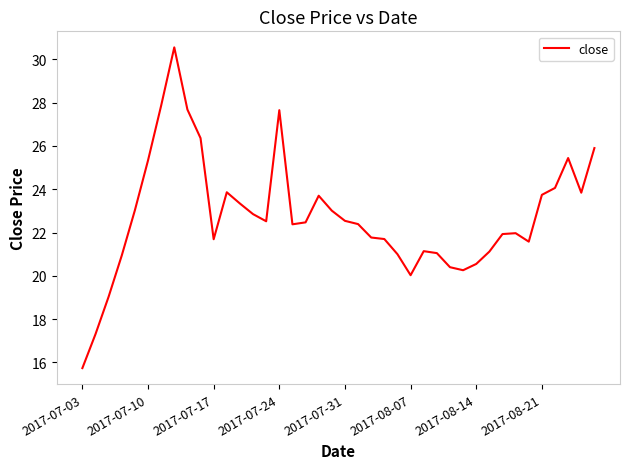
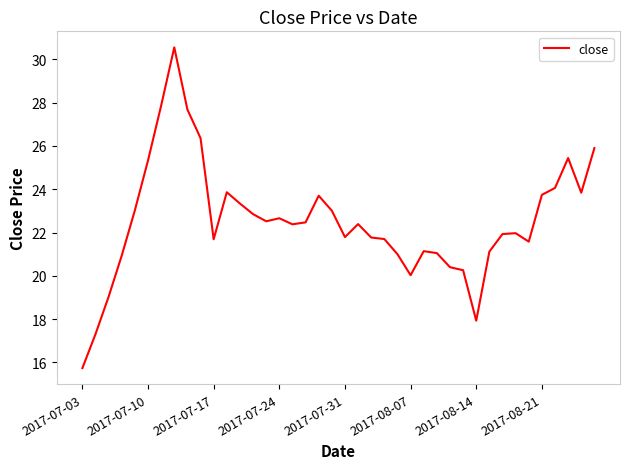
  {
    "2017-07-03": 15.7,
    "2017-07-10": 25.3,
    "2017-07-17": 21.7,
-   "2017-07-24": 27.7,
-   "2017-07-31": 22.5,
+   "2017-07-24": 22.7,
+   "2017-07-31": 21.8,
    "2017-08-07": 20.0,
-   "2017-08-14": 20.6,
+   "2017-08-14": 17.9,
    "2017-08-21": 23.7
  }
